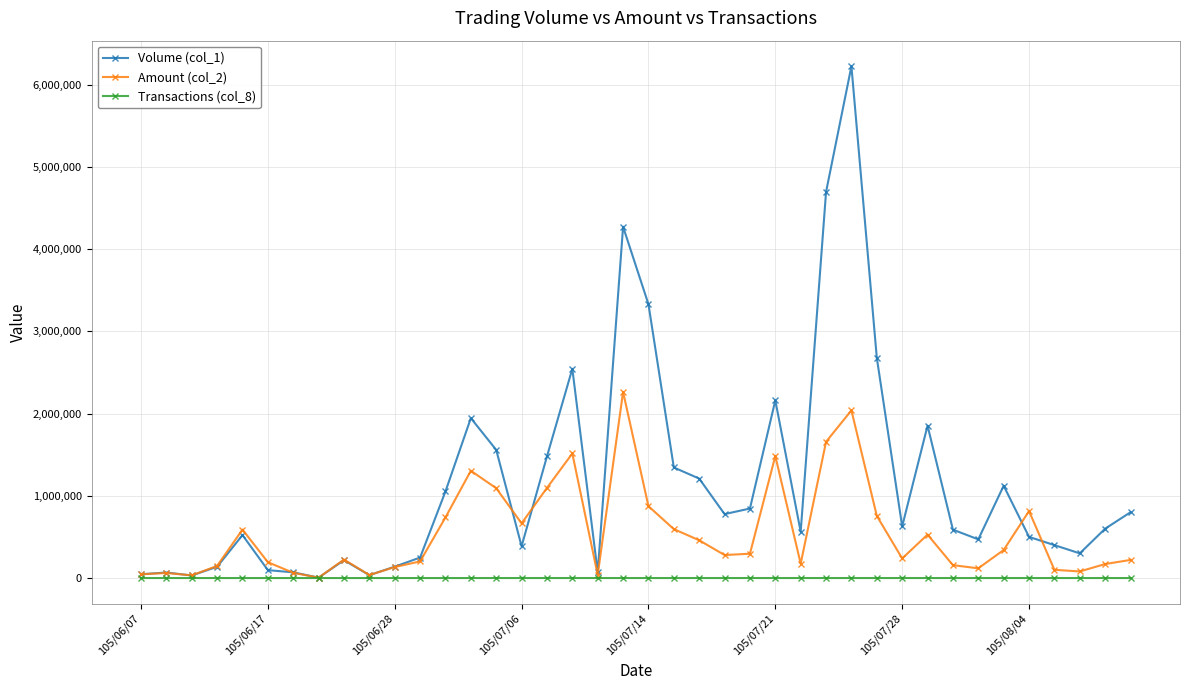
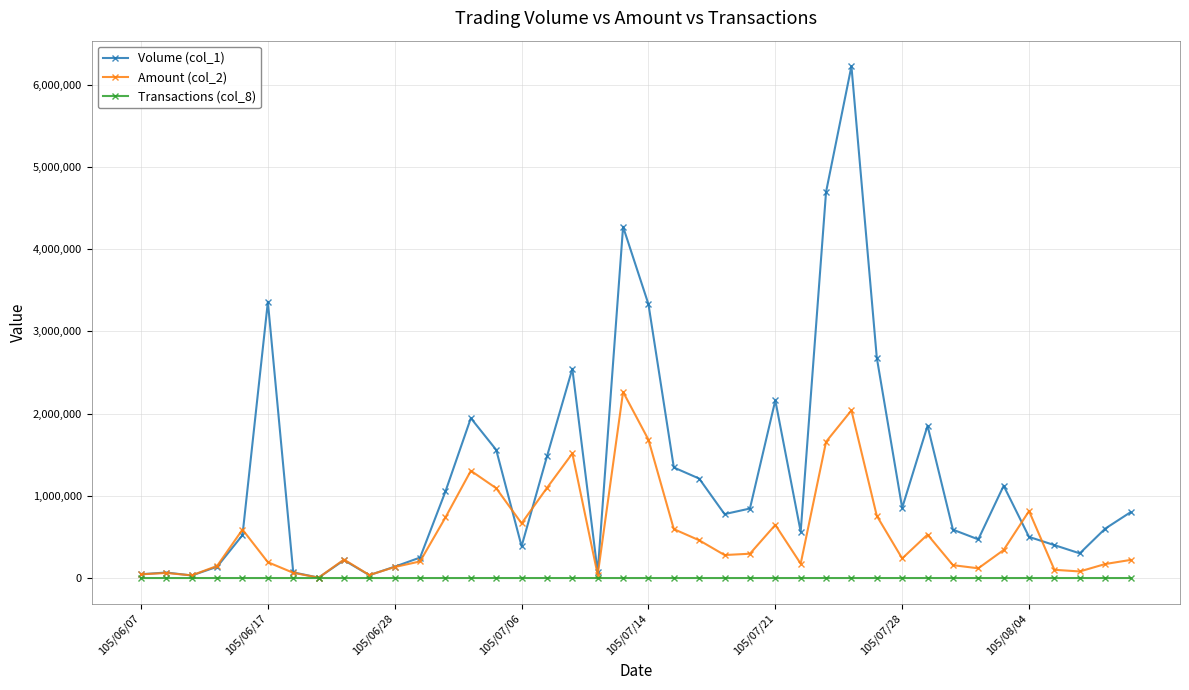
  {
    "Volume (col_1)": {
-     "105/06/17": "100,000",
+     "105/06/17": "3,400,000",
      "105/07/06": "400,000",
      "105/07/14": "3,300,000",
      "105/07/21": "2,200,000",
-     "105/07/28": "600,000",
+     "105/07/28": "900,000",
      "105/08/04": "500,000"
    },
    "Amount (col_2)": {
      "105/06/17": "200,000",
      "105/07/06": "700,000",
-     "105/07/14": "900,000",
-     "105/07/21": "1,500,000",
+     "105/07/14": "1,700,000",
+     "105/07/21": "600,000",
      "105/07/28": "200,000",
      "105/08/04": "800,000"
    },
    "Transactions (col_8)": {
      "105/06/07": "0",
      "105/06/17": "0",
      "105/06/28": "0",
      "105/07/06": "0",
      "105/07/14": "0",
      "105/07/21": "0",
      "105/07/28": "0",
      "105/08/04": "0"
    }
  }
